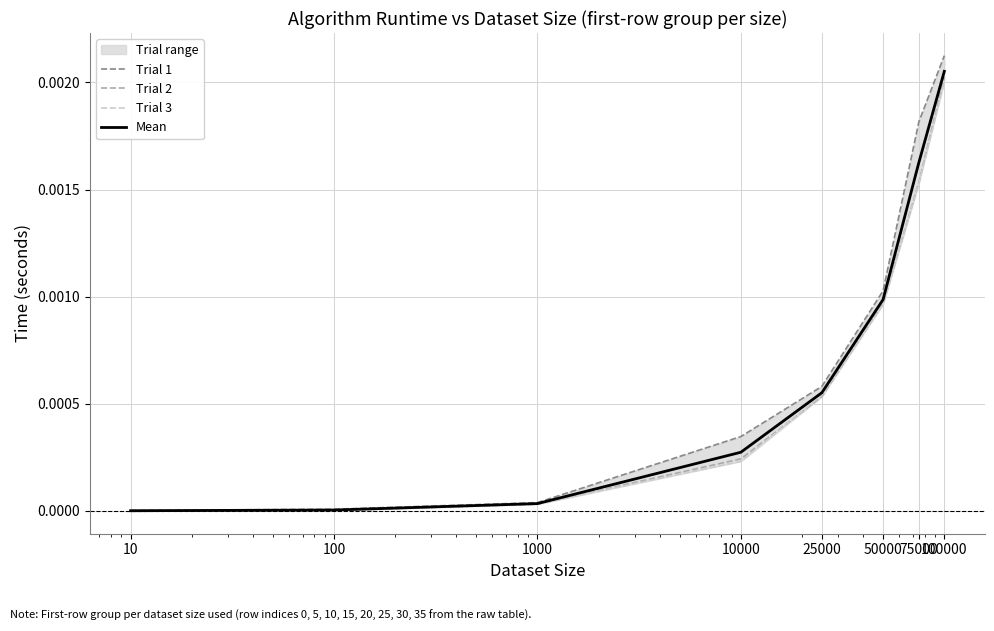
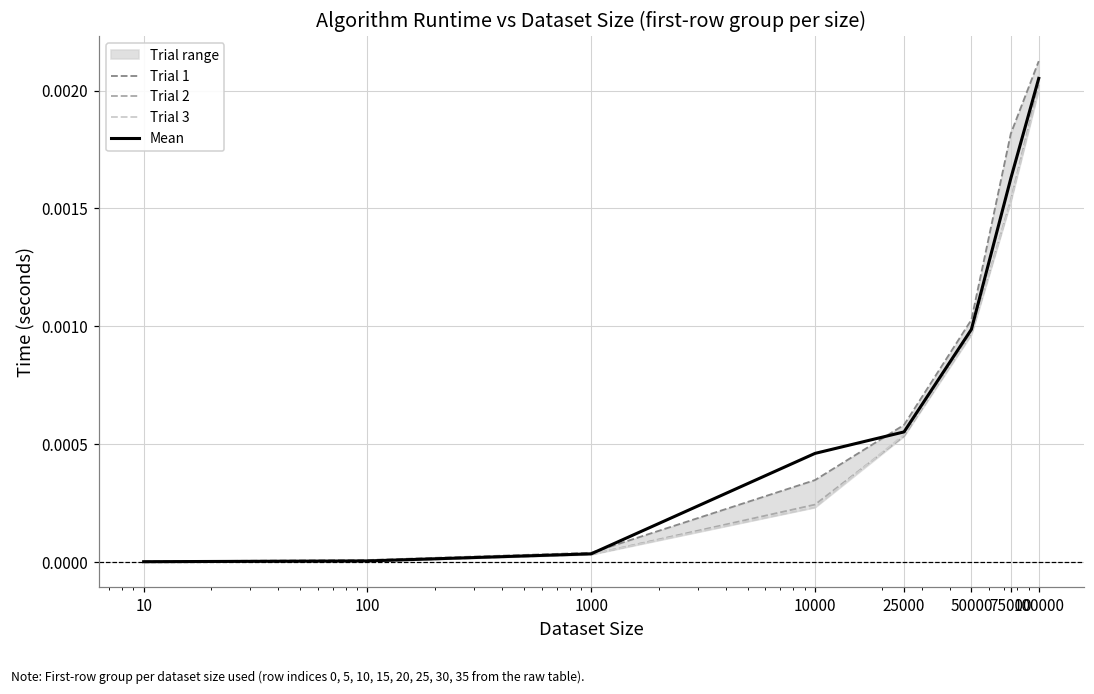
  {
    "Mean": {
-     "10000": 0.00027,
+     "10000": 0.00046,
      "50000": 0.00099
    }
  }
